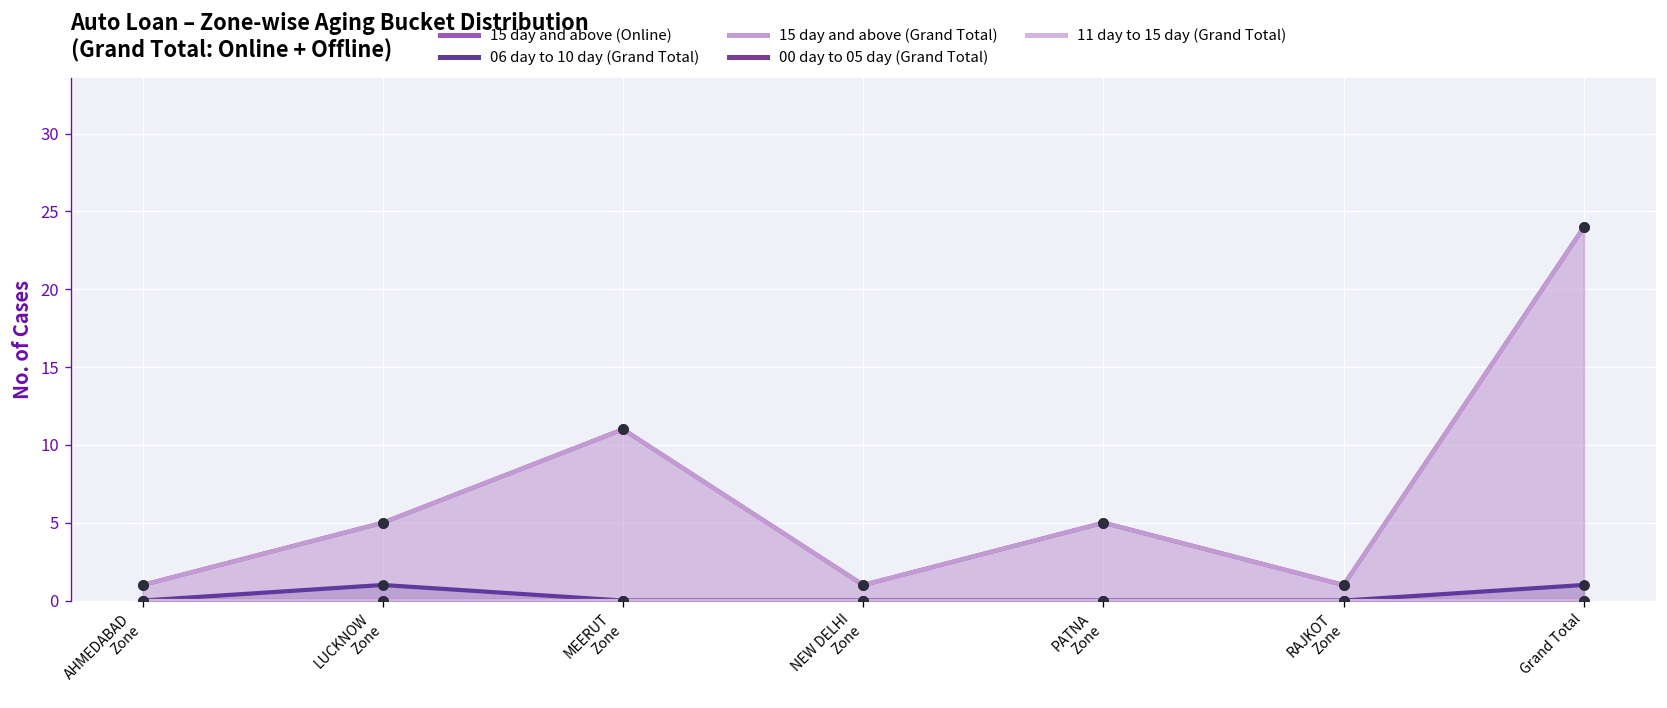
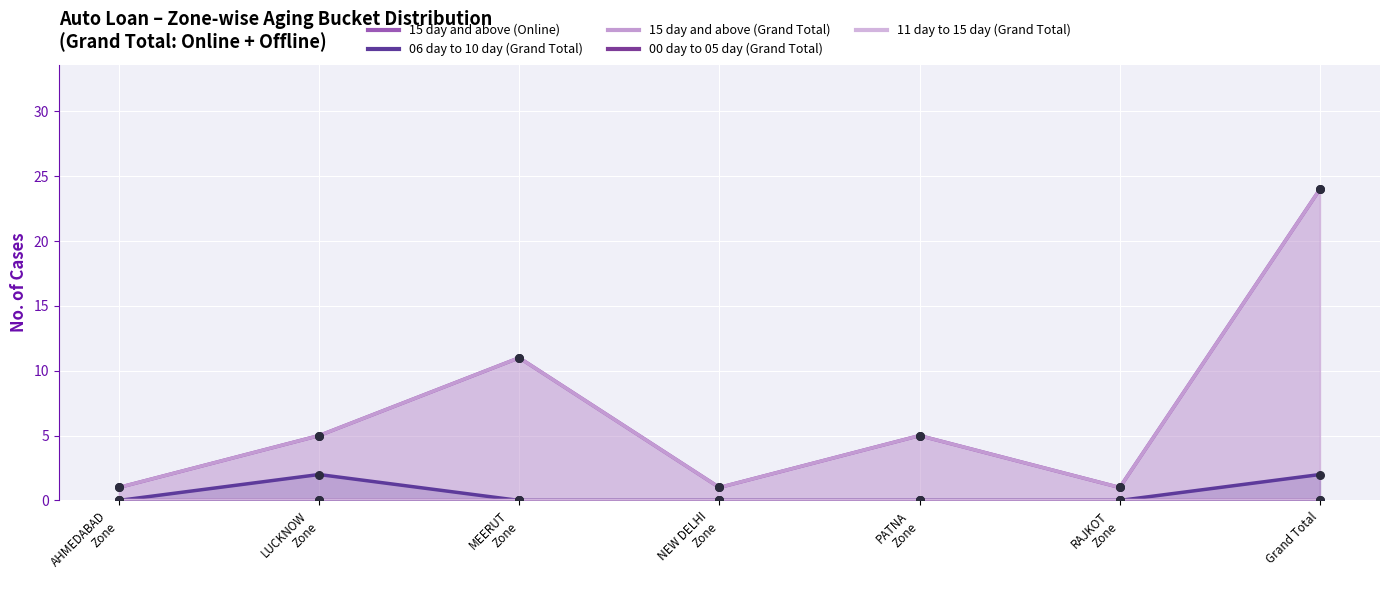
  {
    "06 day to 10 day (Grand Total)": {
-     "LUCKNOW Zone": 1,
-     "Grand Total": 1
+     "LUCKNOW Zone": 2,
+     "Grand Total": 2
    }
  }
